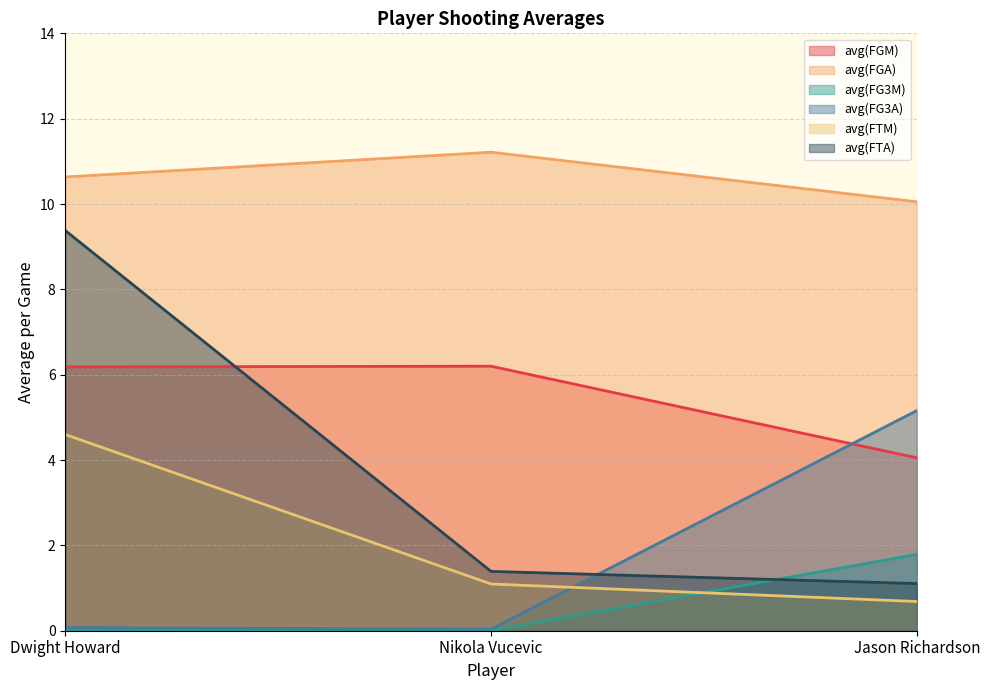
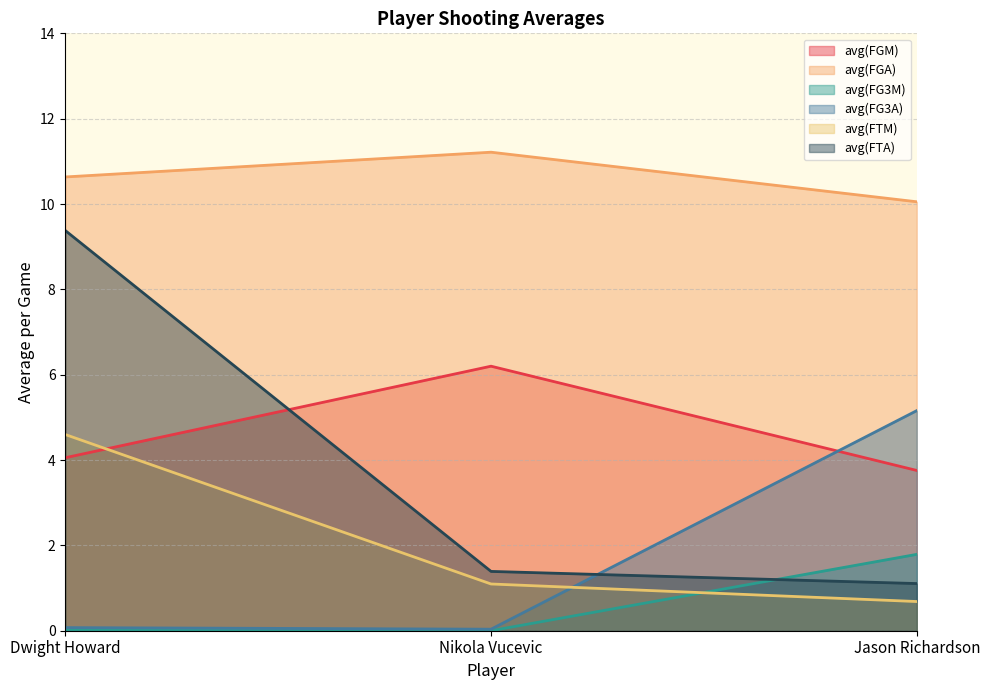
  {
    "avg(FGM)": {
-     "Dwight Howard": 6.2,
+     "Dwight Howard": 4.1,
      "Nikola Vucevic": 6.2,
-     "Jason Richardson": 4.1
+     "Jason Richardson": 3.8
    },
    "avg(FTA)": {
      "Dwight Howard": 9.4,
      "Nikola Vucevic": 1.4,
      "Jason Richardson": 1.1
    }
  }
